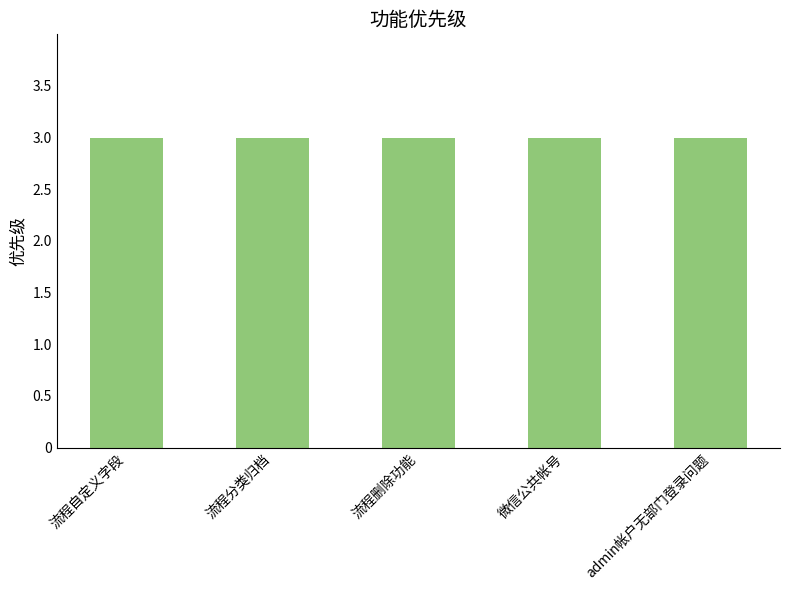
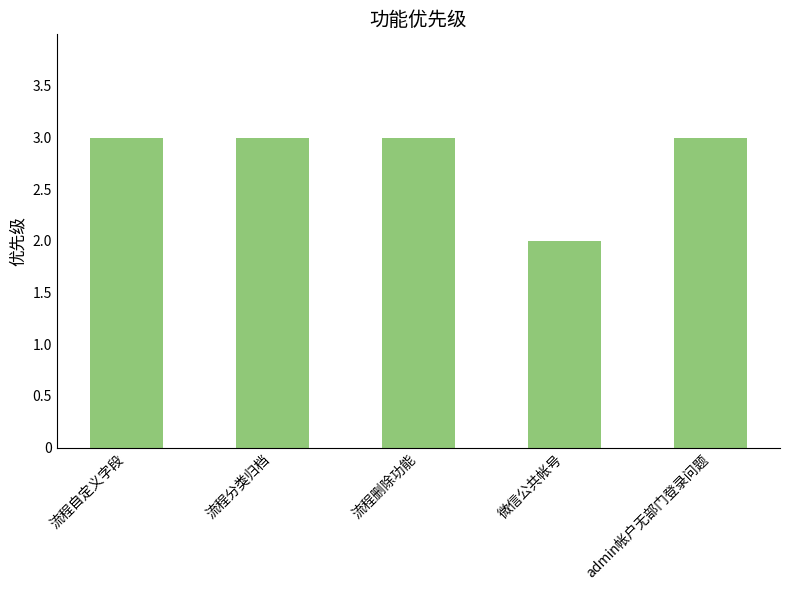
  {
    "流程自定义字段": 3,
    "流程分类归档": 3,
    "流程删除功能": 3,
-   "微信公共帐号": 3,
+   "微信公共帐号": 2,
    "admin帐户无部门登录问题": 3
  }
